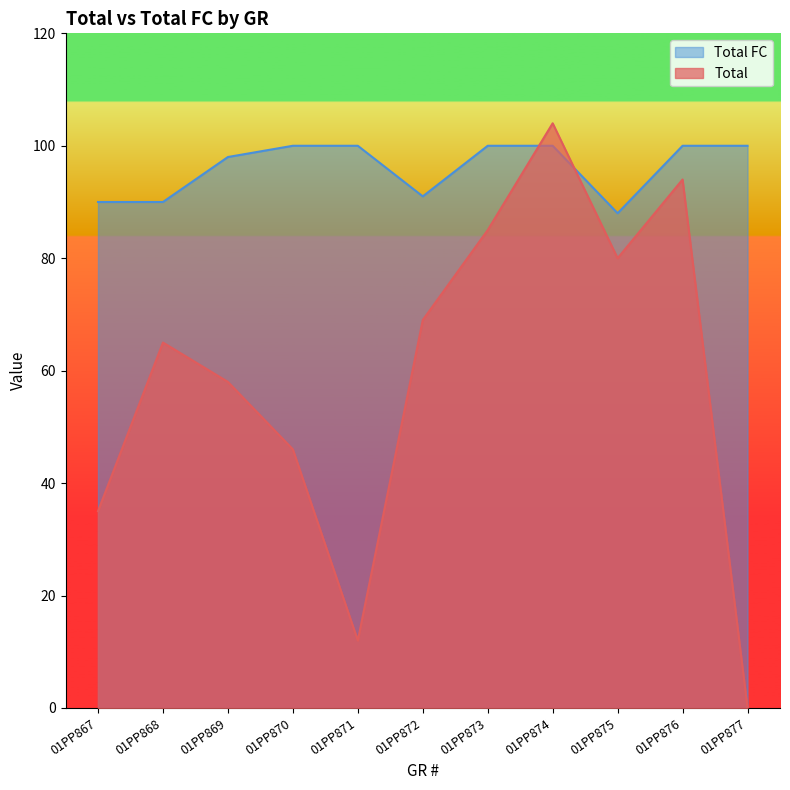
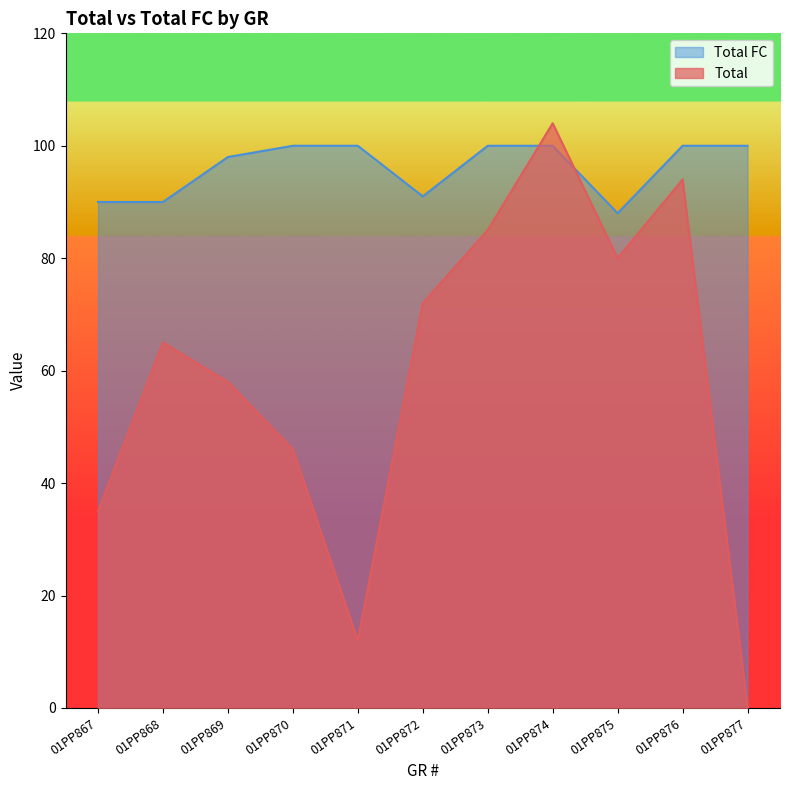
  {
    "Total FC": {
      "01PP867": 90,
      "01PP868": 90,
      "01PP869": 98,
      "01PP870": 100,
      "01PP871": 100,
      "01PP872": 91,
      "01PP873": 100,
      "01PP874": 100,
      "01PP875": 88,
      "01PP876": 100,
      "01PP877": 100
    },
    "Total": {
      "01PP867": 35,
      "01PP868": 65,
      "01PP869": 58,
      "01PP870": 46,
      "01PP871": 12,
-     "01PP872": 69,
+     "01PP872": 72,
      "01PP873": 85,
      "01PP874": 104,
      "01PP875": 80,
      "01PP876": 94,
      "01PP877": 0
    }
  }
